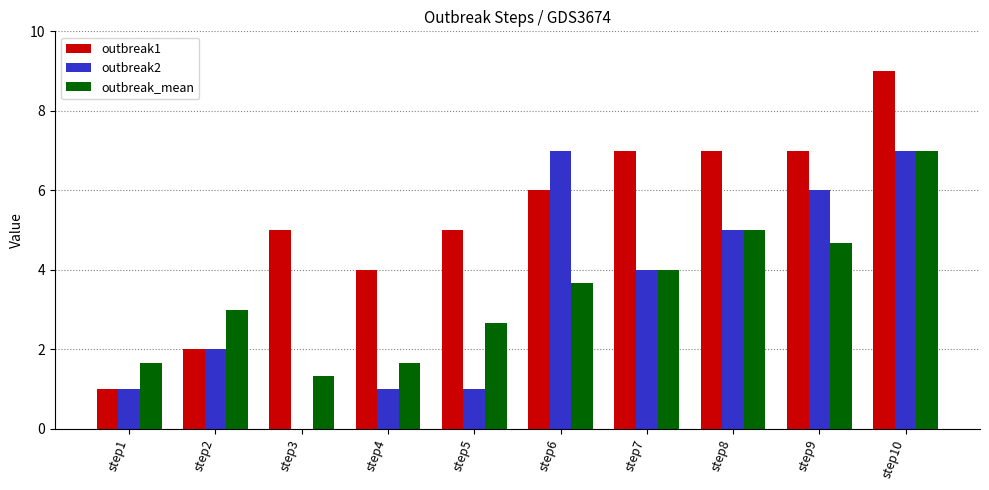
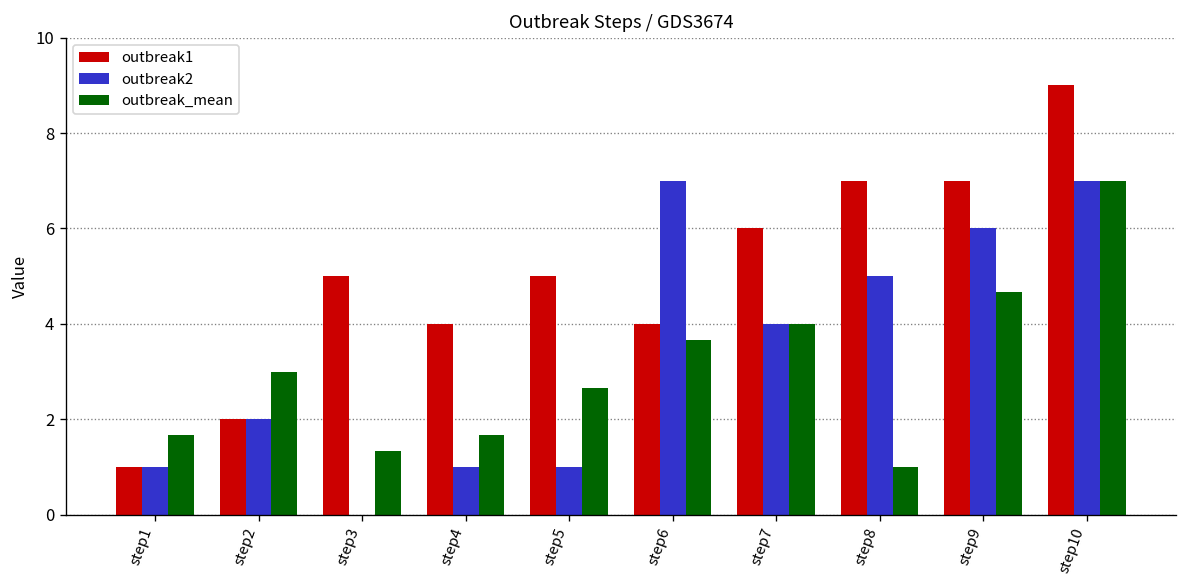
  {
    "outbreak1": {
      "step1": 1,
      "step2": 2,
      "step3": 5,
      "step4": 4,
      "step5": 5,
-     "step6": 6,
-     "step7": 7,
+     "step6": 4,
+     "step7": 6,
      "step8": 7,
      "step9": 7,
      "step10": 9
    },
    "outbreak2": {
      "step1": 1,
      "step2": 2,
      "step3": 0,
      "step4": 1,
      "step5": 1,
      "step6": 7,
      "step7": 4,
      "step8": 5,
      "step9": 6,
      "step10": 7
    },
    "outbreak_mean": {
      "step1": 1.7,
      "step2": 3,
      "step3": 1.3,
      "step4": 1.7,
      "step5": 2.7,
      "step6": 3.7,
      "step7": 4,
-     "step8": 5,
+     "step8": 1,
      "step9": 4.7,
      "step10": 7
    }
  }
